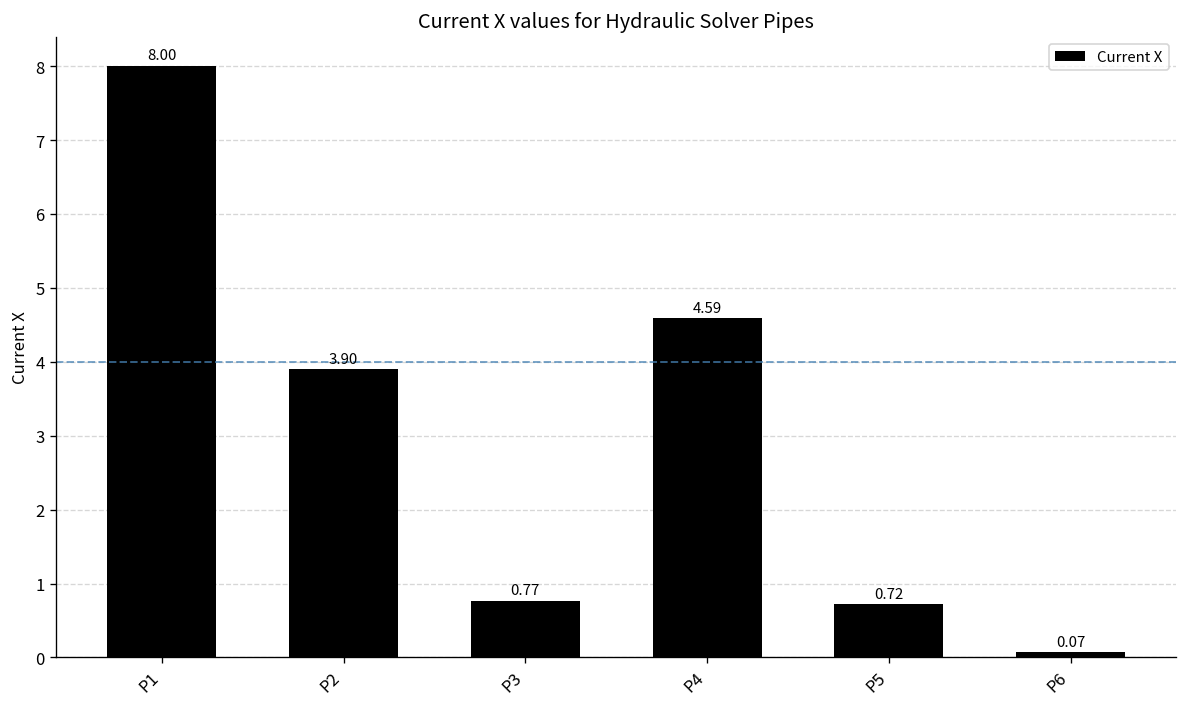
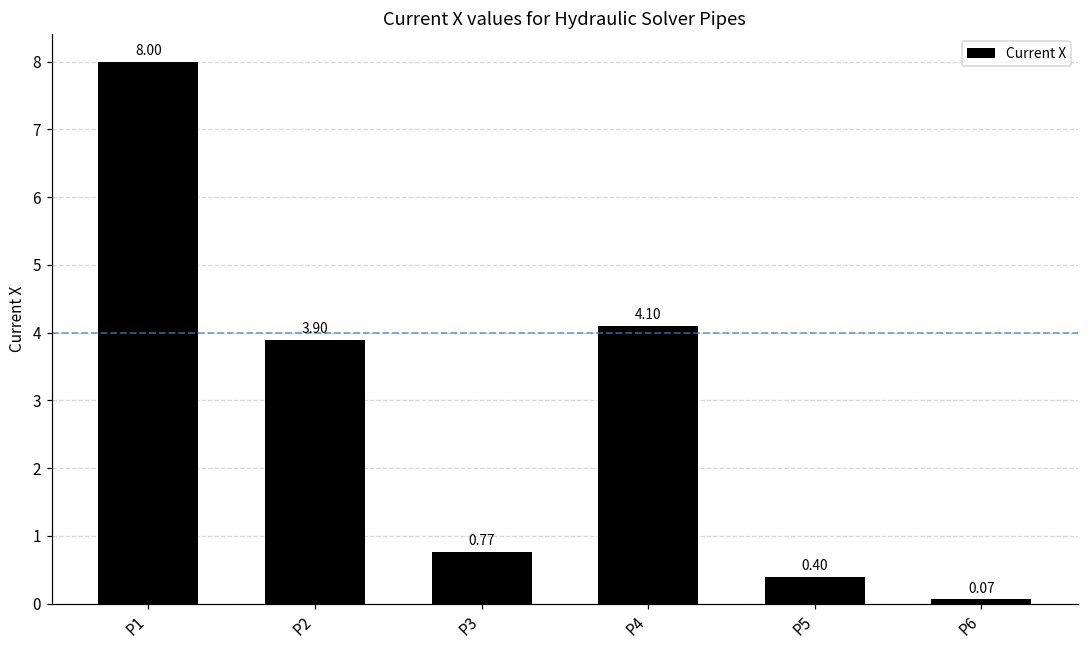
  {
    "P1": 8.00,
    "P2": 3.90,
    "P3": 0.77,
-   "P4": 4.59,
-   "P5": 0.72,
+   "P4": 4.10,
+   "P5": 0.40,
    "P6": 0.07
  }
